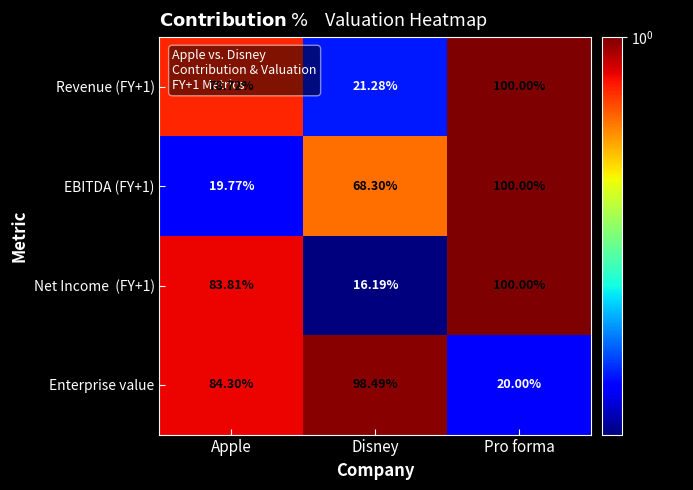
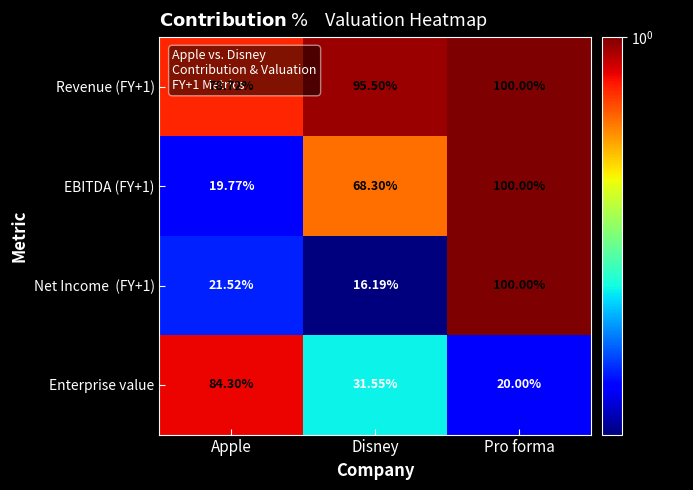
  {
    "Revenue (FY+1)": {
-     "Disney": "21.28%",
+     "Disney": "95.50%",
      "Pro forma": "100.00%"
    },
    "EBITDA (FY+1)": {
      "Apple": "19.77%",
      "Disney": "68.30%",
      "Pro forma": "100.00%"
    },
    "Net Income (FY+1)": {
-     "Apple": "83.81%",
+     "Apple": "21.52%",
      "Disney": "16.19%",
      "Pro forma": "100.00%"
    },
    "Enterprise value": {
      "Apple": "84.30%",
-     "Disney": "98.49%",
+     "Disney": "31.55%",
      "Pro forma": "20.00%"
    }
  }
